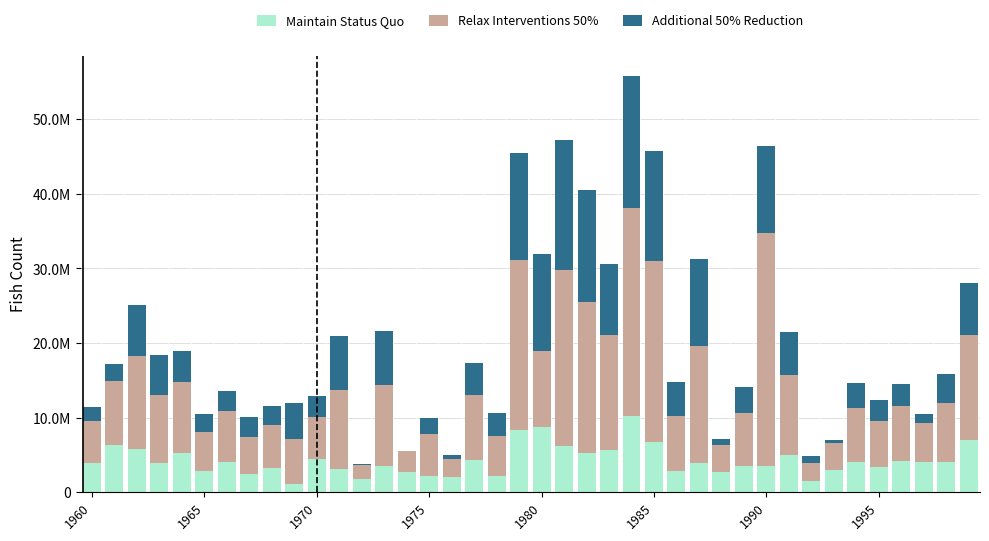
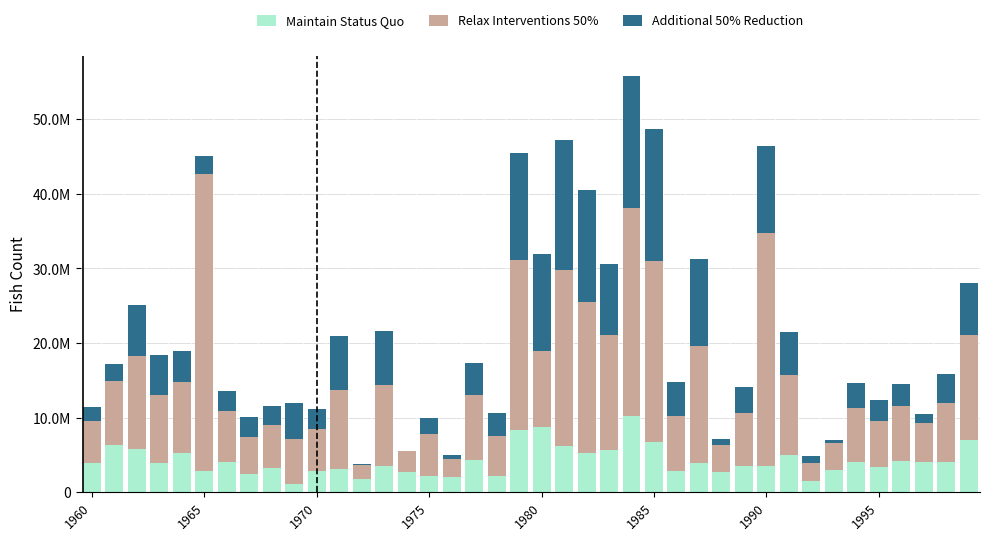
  {
    "Maintain Status Quo": {
      "1960": 4000000,
      "1965": 3000000,
-     "1970": 4000000,
+     "1970": 3000000,
      "1975": 2000000,
      "1980": 9000000,
      "1985": 7000000,
      "1990": 4000000,
      "1995": 3000000
    },
    "Relax Interventions 50%": {
      "1960": 6000000,
-     "1965": 5000000,
+     "1965": 40000000,
      "1970": 6000000,
      "1975": 6000000,
      "1980": 10000000,
      "1985": 24000000,
      "1990": 31000000,
      "1995": 6000000
    },
    "Additional 50% Reduction": {
      "1960": 2000000,
      "1965": 2000000,
      "1970": 3000000,
      "1975": 2000000,
      "1980": 13000000,
-     "1985": 15000000,
+     "1985": 18000000,
      "1990": 12000000,
      "1995": 3000000
    }
  }
